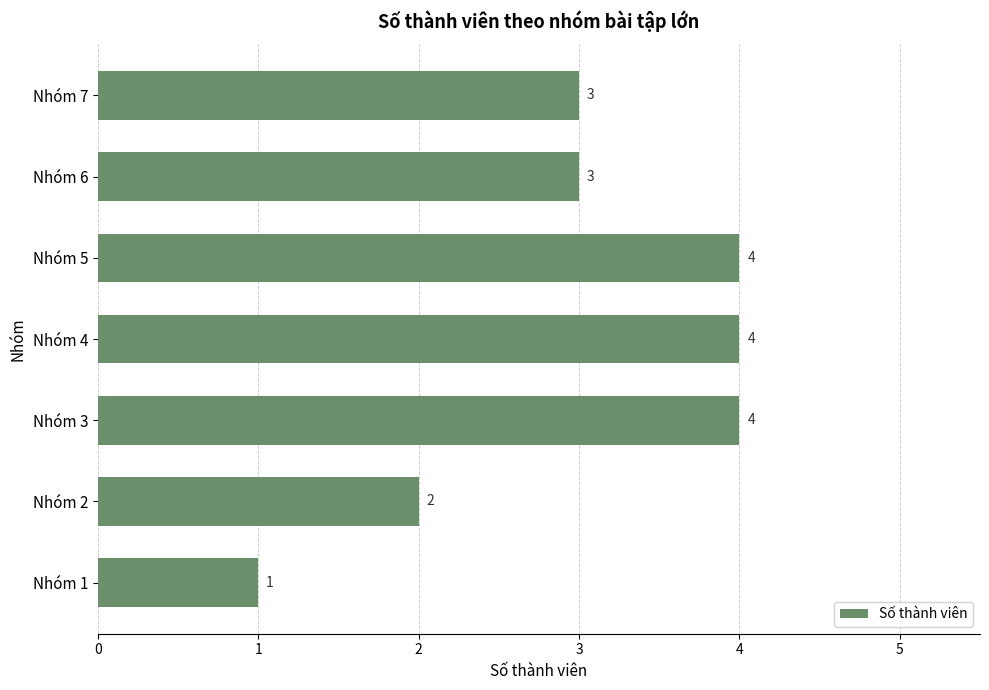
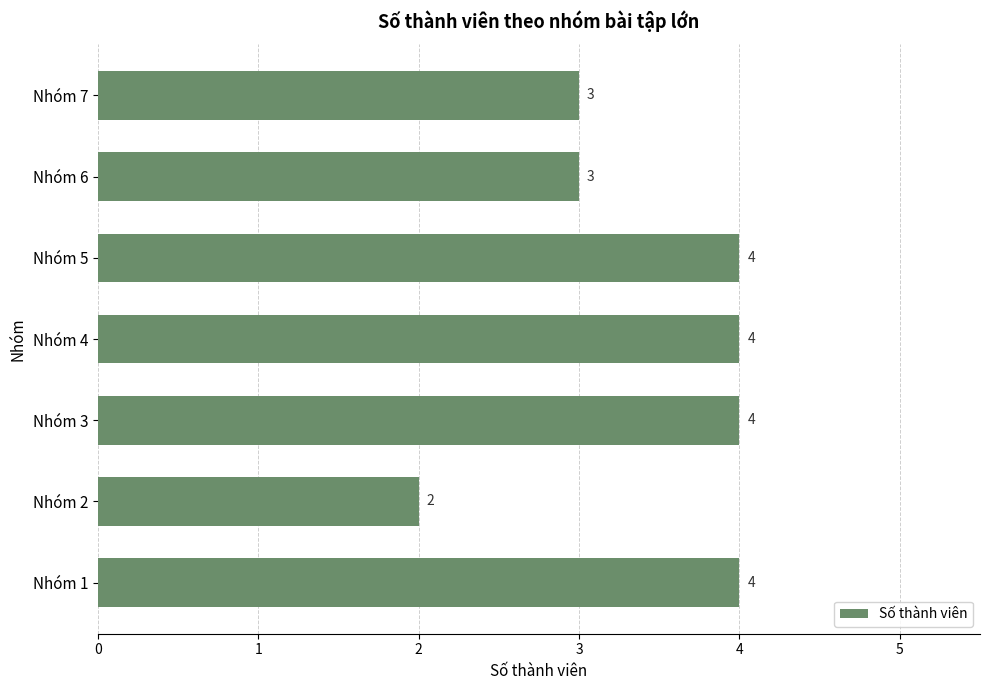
  {
    "Nhóm 7": 3,
    "Nhóm 6": 3,
    "Nhóm 5": 4,
    "Nhóm 4": 4,
    "Nhóm 3": 4,
    "Nhóm 2": 2,
-   "Nhóm 1": 1
+   "Nhóm 1": 4
  }
